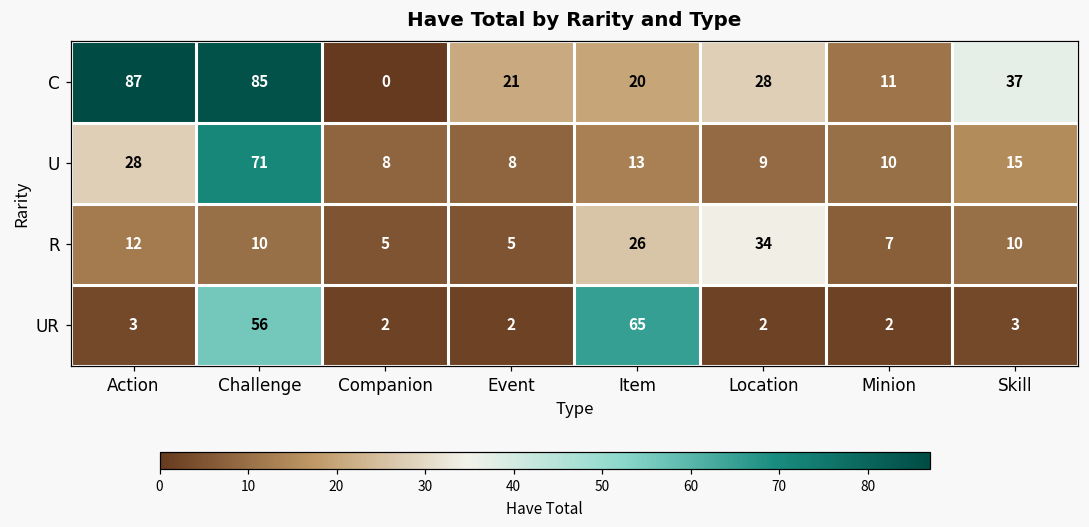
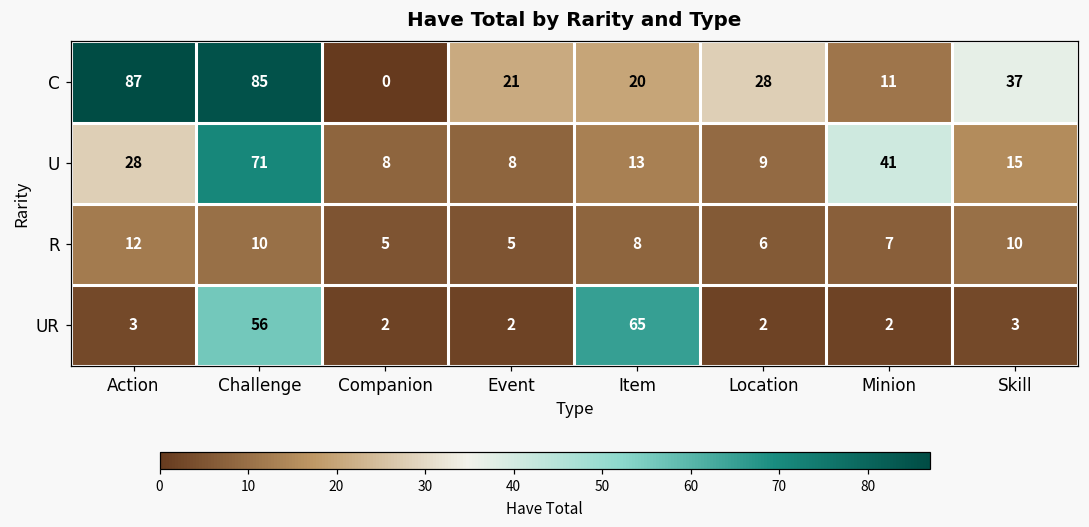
  {
    "C": {
      "Action": 87,
      "Challenge": 85,
      "Companion": 0,
      "Event": 21,
      "Item": 20,
      "Location": 28,
      "Minion": 11,
      "Skill": 37
    },
    "U": {
      "Action": 28,
      "Challenge": 71,
      "Companion": 8,
      "Event": 8,
      "Item": 13,
      "Location": 9,
-     "Minion": 10,
+     "Minion": 41,
      "Skill": 15
    },
    "R": {
      "Action": 12,
      "Challenge": 10,
      "Companion": 5,
      "Event": 5,
-     "Item": 26,
-     "Location": 34,
+     "Item": 8,
+     "Location": 6,
      "Minion": 7,
      "Skill": 10
    },
    "UR": {
      "Action": 3,
      "Challenge": 56,
      "Companion": 2,
      "Event": 2,
      "Item": 65,
      "Location": 2,
      "Minion": 2,
      "Skill": 3
    }
  }
